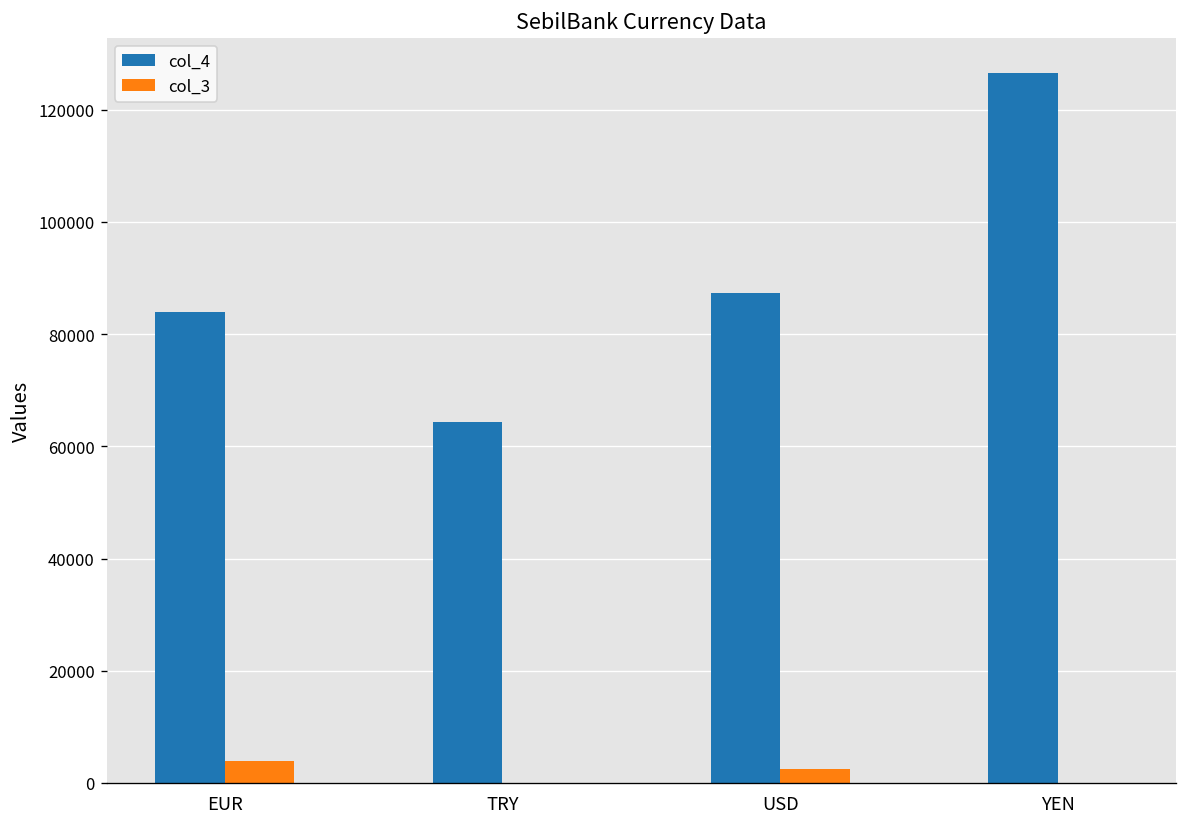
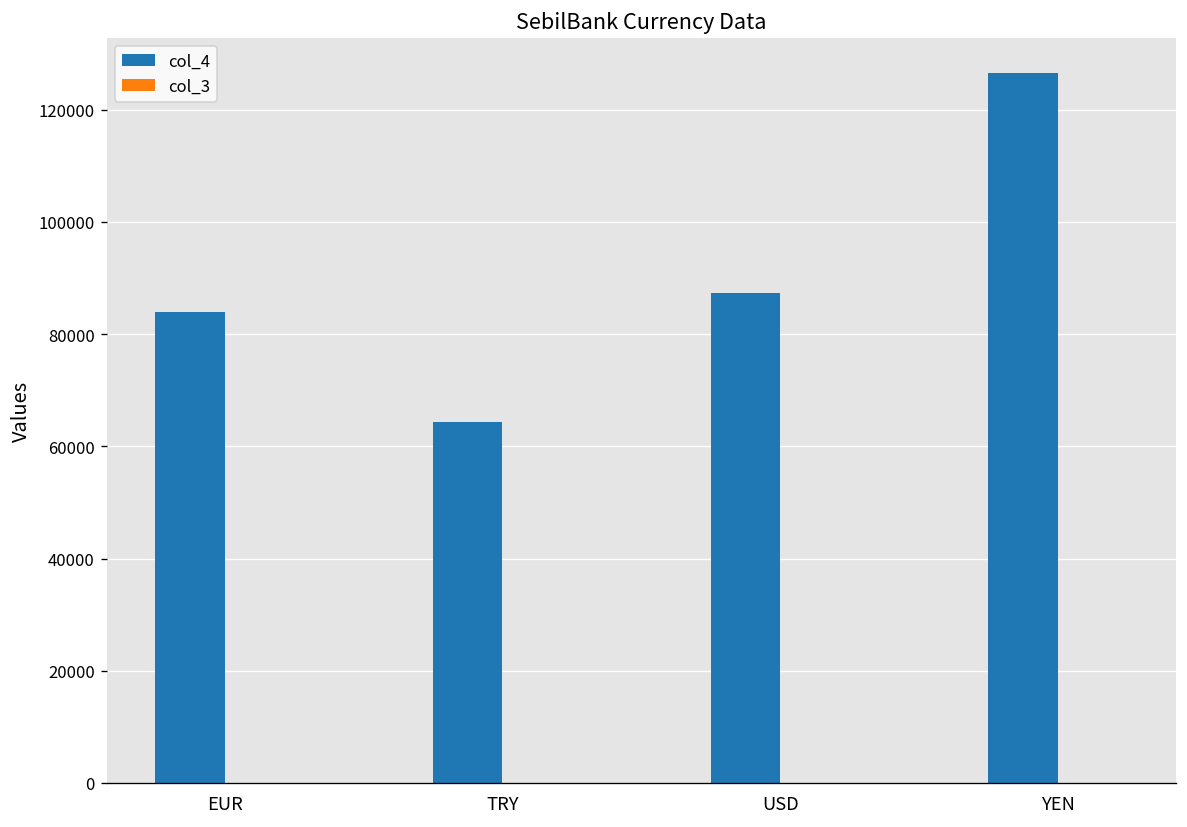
  {
    "col_4": {
      "EUR": 84000,
      "TRY": 64000,
      "USD": 87000,
      "YEN": 127000
    },
    "col_3": {
-     "EUR": 4000,
-     "USD": 3000
+     "EUR": 0,
+     "USD": 0
    }
  }
